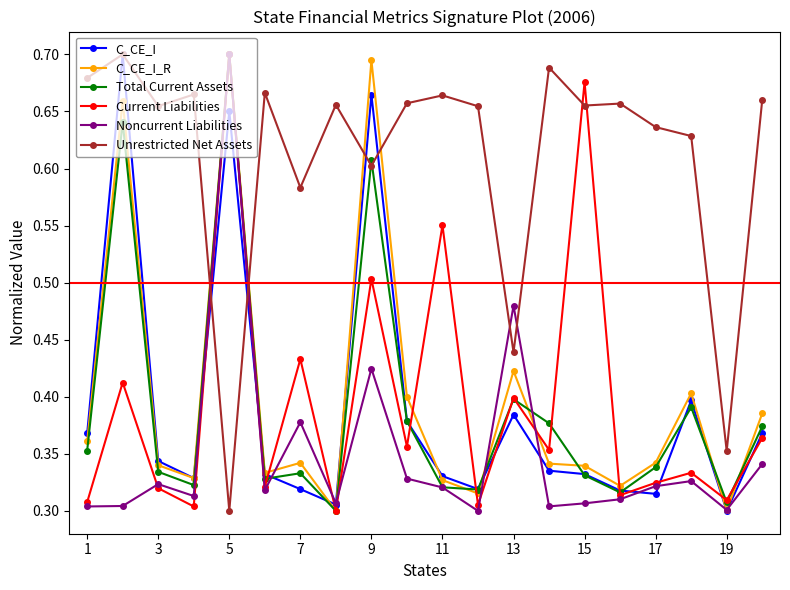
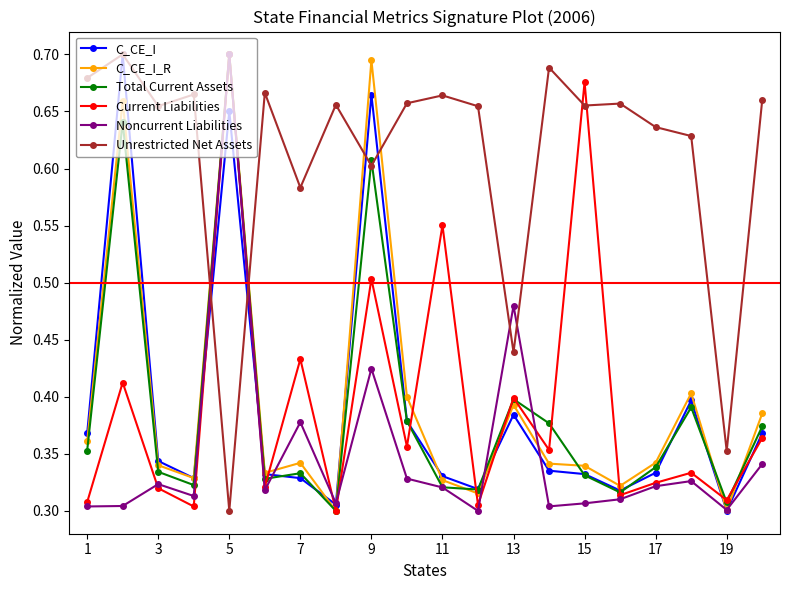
  {
    "C_CE_I": {
      "1": 0.368,
      "3": 0.344,
-     "7": 0.319,
+     "7": 0.329,
      "9": 0.665,
      "11": 0.330,
      "13": 0.384,
-     "17": 0.315
+     "17": 0.333
    },
    "C_CE_I_R": {
      "1": 0.361,
      "3": 0.340,
      "7": 0.342,
      "9": 0.695,
      "11": 0.327,
-     "13": 0.423,
+     "13": 0.393,
      "15": 0.340,
      "17": 0.342
    },
    "Total Current Assets": {
      "1": 0.353,
      "3": 0.334,
      "7": 0.333,
      "9": 0.607,
      "17": 0.338
    },
    "Current Liabilities": {
      "1": 0.308,
      "3": 0.320,
      "7": 0.433,
      "9": 0.503,
      "11": 0.550,
      "15": 0.676,
      "17": 0.325
    },
    "Noncurrent Liabilities": {
      "1": 0.304,
      "3": 0.323,
      "7": 0.378,
      "9": 0.425,
      "13": 0.480,
      "15": 0.307,
      "17": 0.322
    },
    "Unrestricted Net Assets": {
      "5": 0.300,
      "7": 0.583,
      "9": 0.602,
      "11": 0.664,
      "13": 0.439,
      "15": 0.655,
      "17": 0.636,
      "19": 0.352
    }
  }
